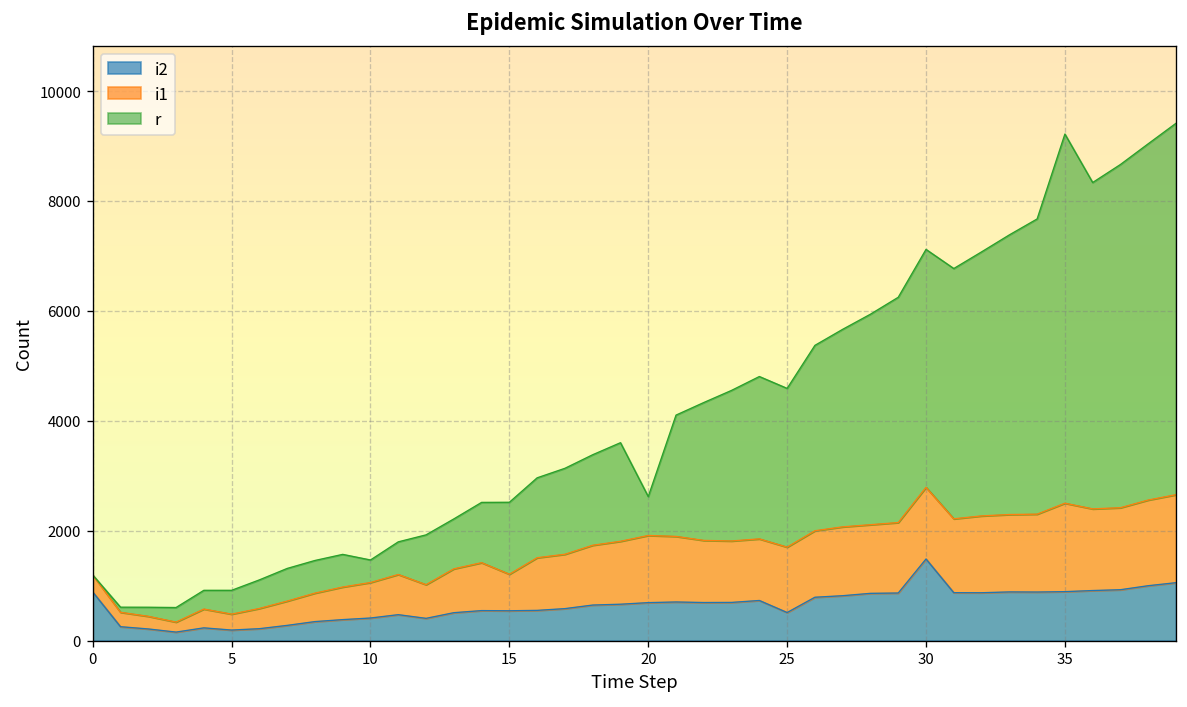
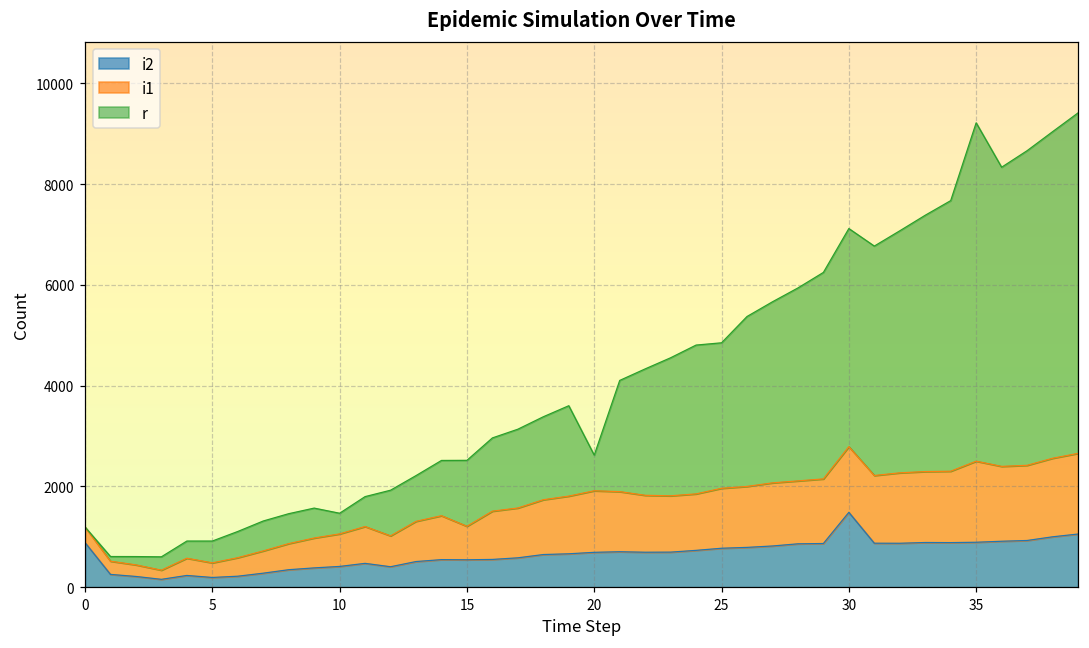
  {
    "i2": {
      "0": 900,
      "5": 200,
      "10": 400,
      "15": 500,
      "20": 700,
-     "25": 500,
+     "25": 800,
      "30": 1500,
      "35": 900
    },
    "i1": {
      "5": 300,
      "10": 600,
      "15": 700,
      "20": 1200,
      "25": 1200,
      "30": 1300,
      "35": 1600
    },
    "r": {
      "5": 400,
      "10": 400,
      "15": 1300,
      "20": 700,
      "25": 2900,
      "30": 4300,
      "35": 6700
    }
  }
